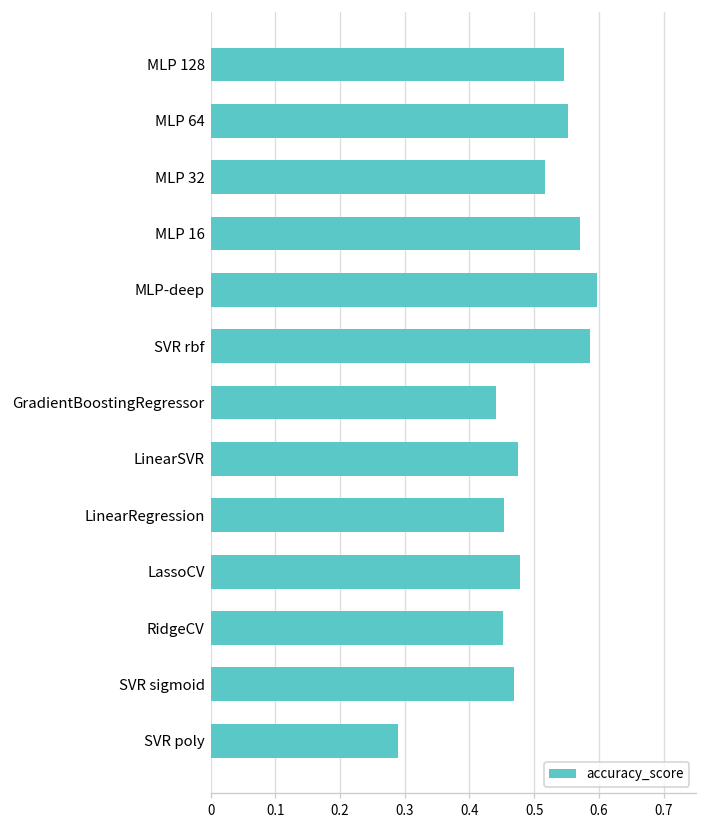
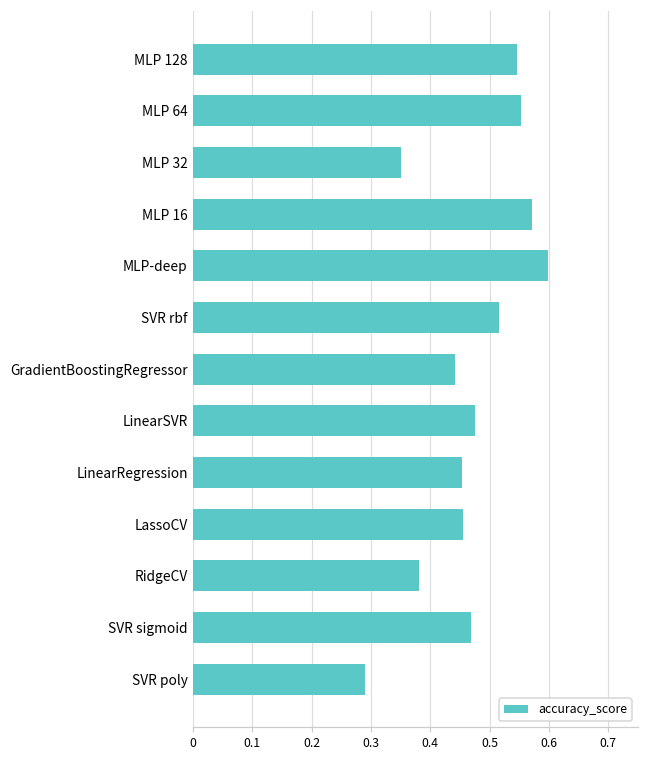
  {
    "MLP 128": 0.55,
    "MLP 64": 0.55,
-   "MLP 32": 0.52,
+   "MLP 32": 0.35,
    "MLP 16": 0.57,
    "MLP-deep": 0.60,
-   "SVR rbf": 0.59,
+   "SVR rbf": 0.52,
    "GradientBoostingRegressor": 0.44,
    "LinearSVR": 0.48,
    "LinearRegression": 0.45,
-   "LassoCV": 0.48,
-   "RidgeCV": 0.45,
+   "LassoCV": 0.45,
+   "RidgeCV": 0.38,
    "SVR sigmoid": 0.47,
    "SVR poly": 0.29
  }
